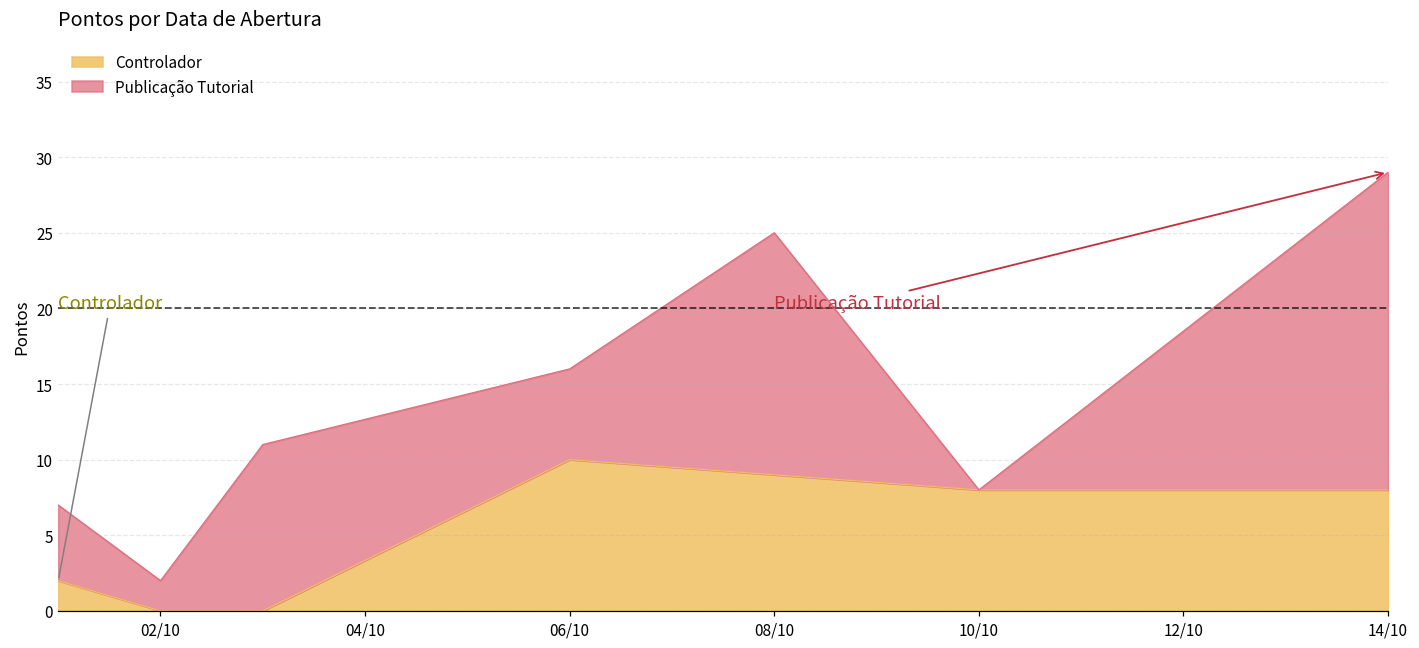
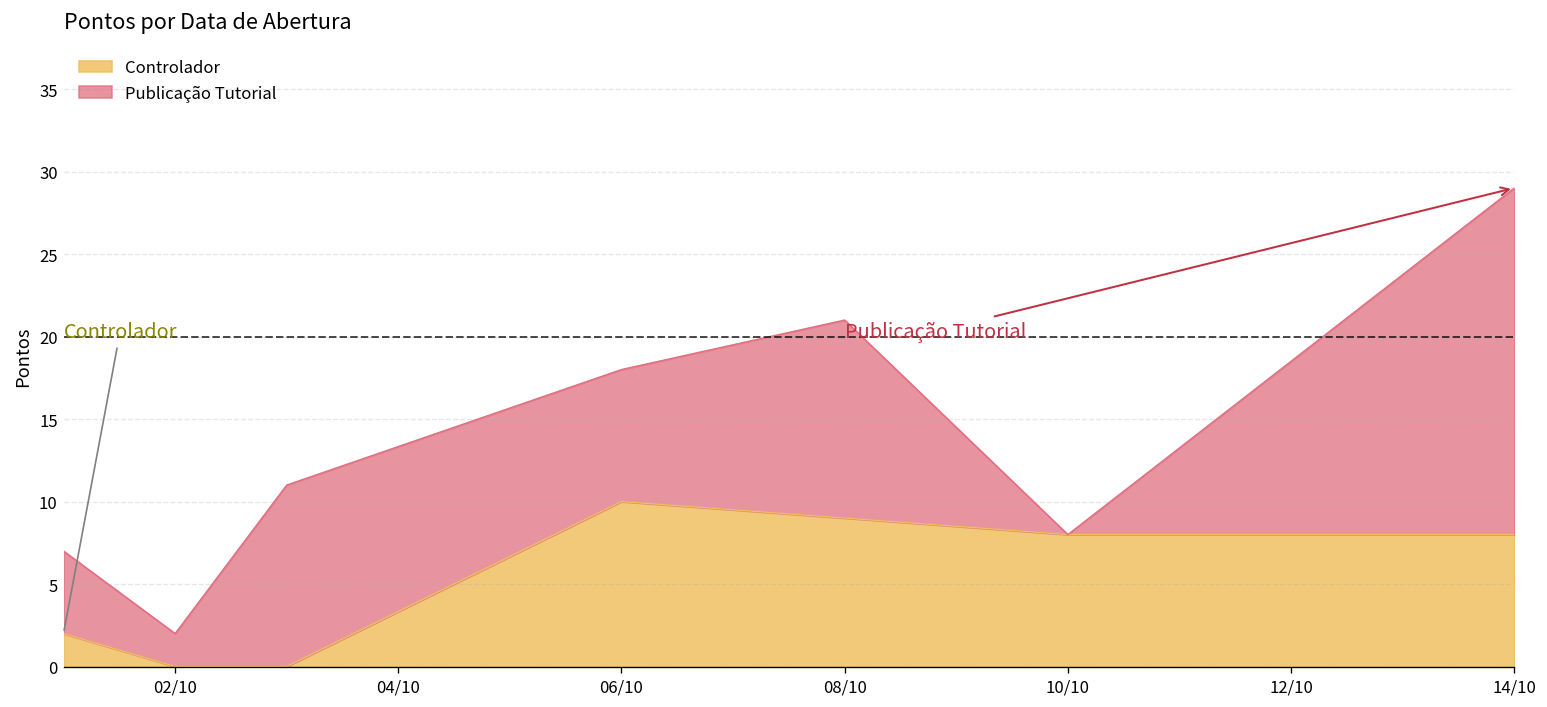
  {
    "Controlador": {
      "02/10": 0,
      "06/10": 10,
      "08/10": 9,
      "14/10": 8
    },
    "Publicação Tutorial": {
      "02/10": 2,
-     "06/10": 6,
-     "08/10": 16,
+     "06/10": 8,
+     "08/10": 12,
      "14/10": 21
    }
  }
